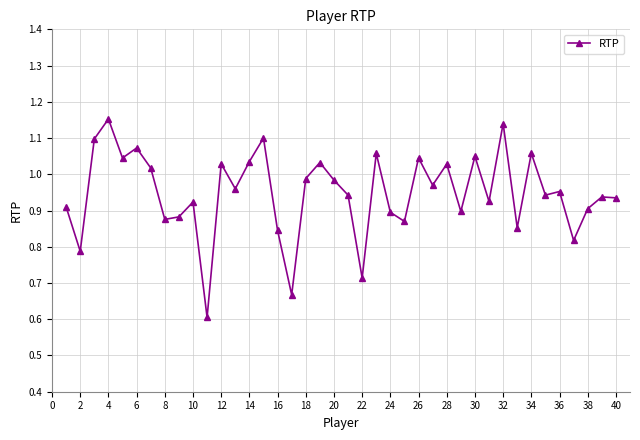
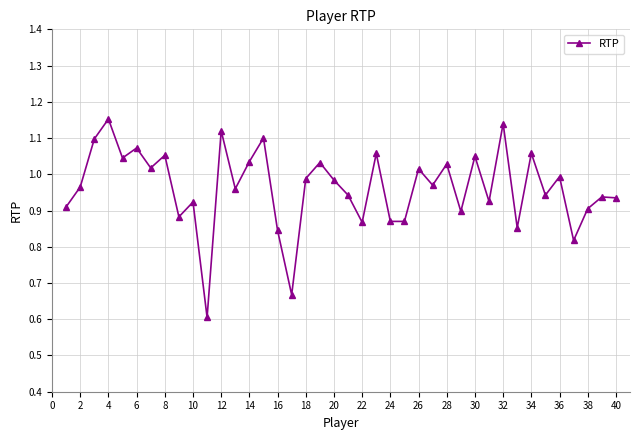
  {
-   "2": 0.79,
+   "2": 0.96,
    "4": 1.15,
    "6": 1.07,
-   "8": 0.88,
+   "8": 1.05,
    "10": 0.92,
-   "12": 1.03,
+   "12": 1.12,
    "14": 1.03,
    "16": 0.85,
    "18": 0.99,
    "20": 0.98,
-   "22": 0.71,
-   "24": 0.90,
-   "26": 1.05,
+   "22": 0.87,
+   "24": 0.87,
+   "26": 1.01,
    "28": 1.03,
    "30": 1.05,
    "32": 1.14,
    "34": 1.06,
-   "36": 0.95,
+   "36": 0.99,
    "38": 0.90,
    "40": 0.94
  }
